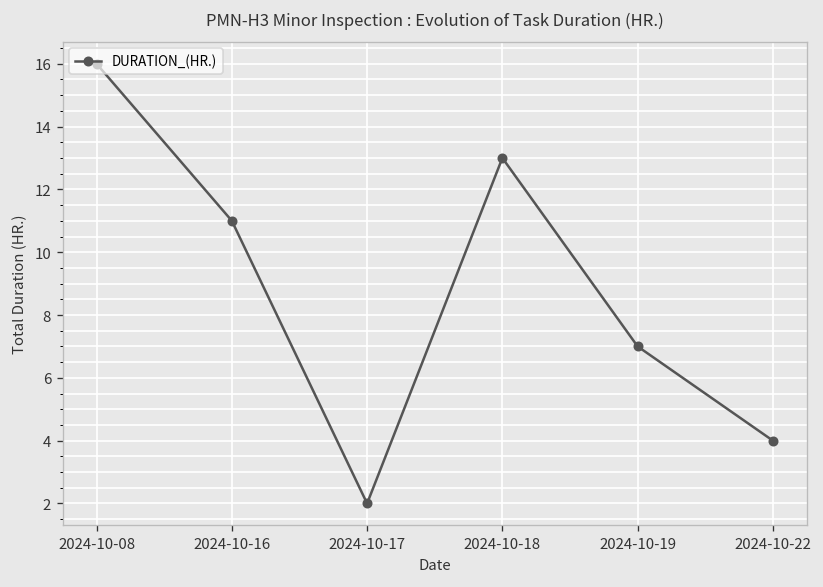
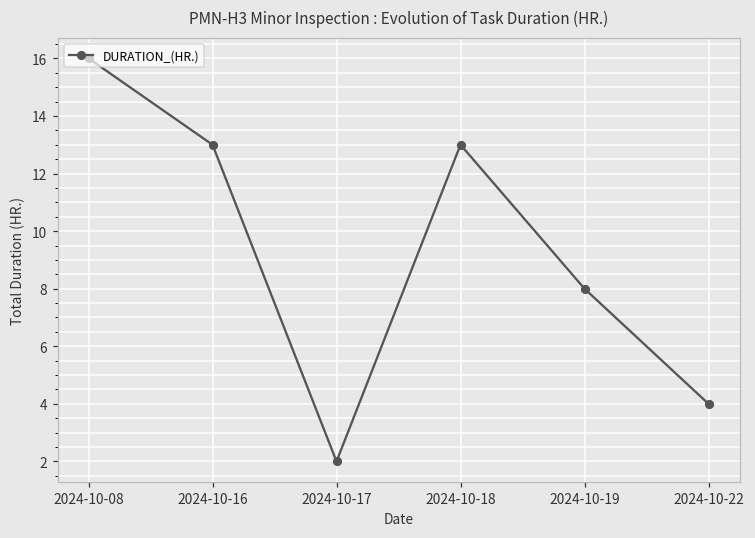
  {
-   "2024-10-16": 11,
+   "2024-10-16": 13,
    "2024-10-17": 2,
    "2024-10-18": 13,
-   "2024-10-19": 7,
+   "2024-10-19": 8,
    "2024-10-22": 4
  }
